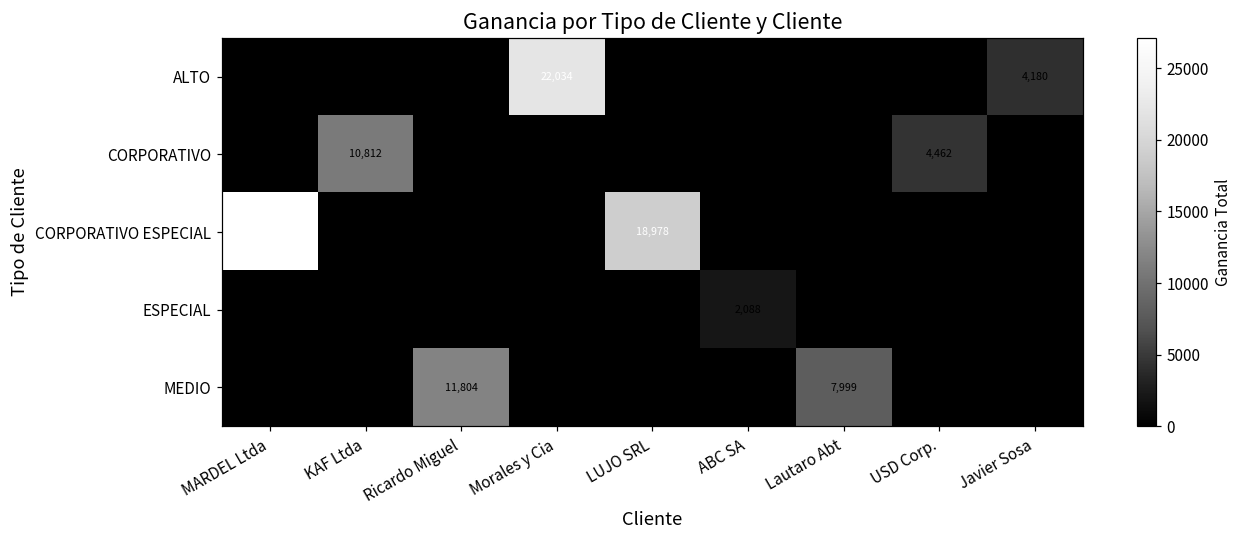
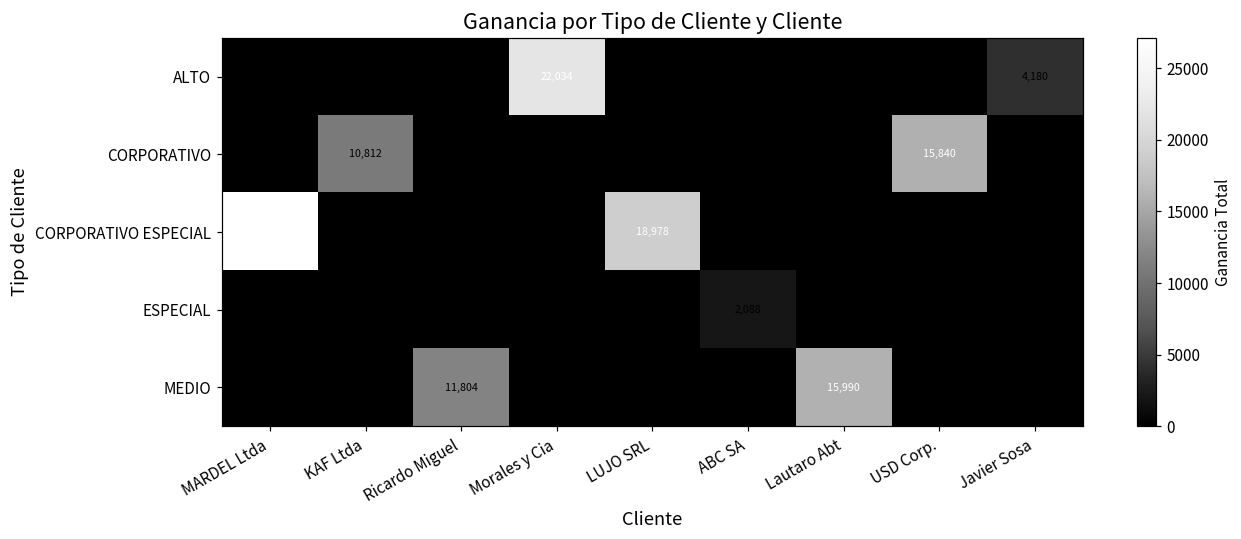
  {
    "CORPORATIVO": {
      "KAF Ltda": "10,812",
-     "USD Corp.": "4,462"
+     "USD Corp.": "15,840"
    },
    "CORPORATIVO ESPECIAL": {
      "LUJO SRL": "18,978"
    },
    "MEDIO": {
      "Ricardo Miguel": "11,804",
-     "Lautaro Abt": "7,999"
+     "Lautaro Abt": "15,990"
    }
  }
